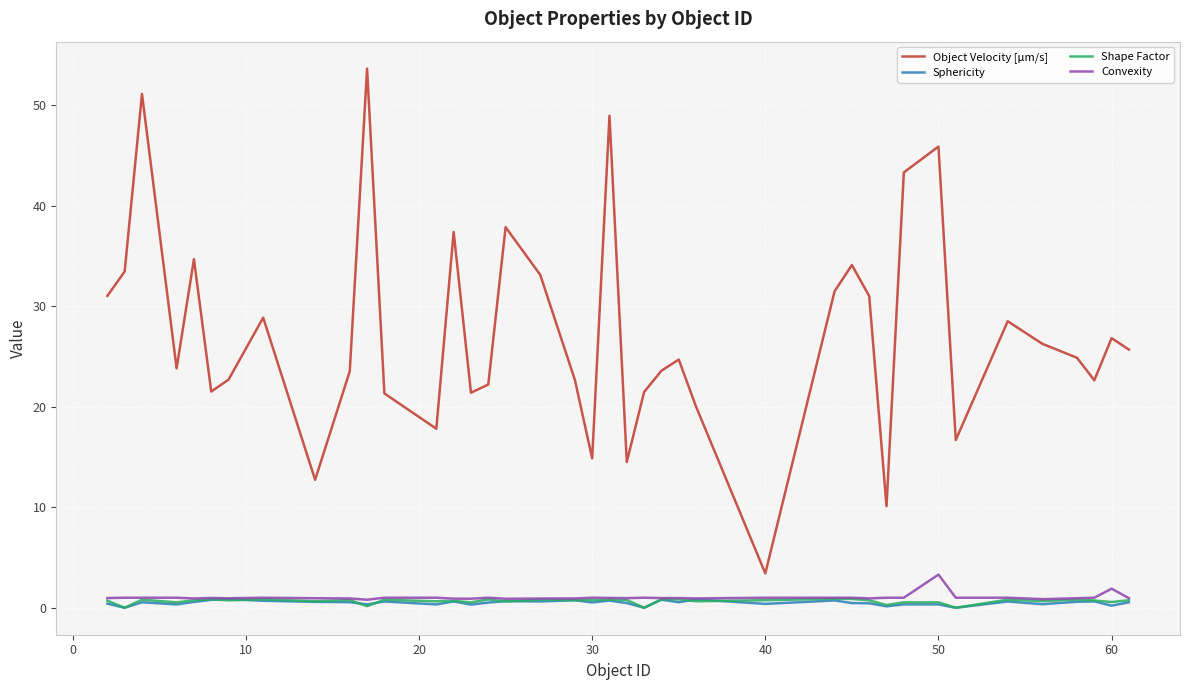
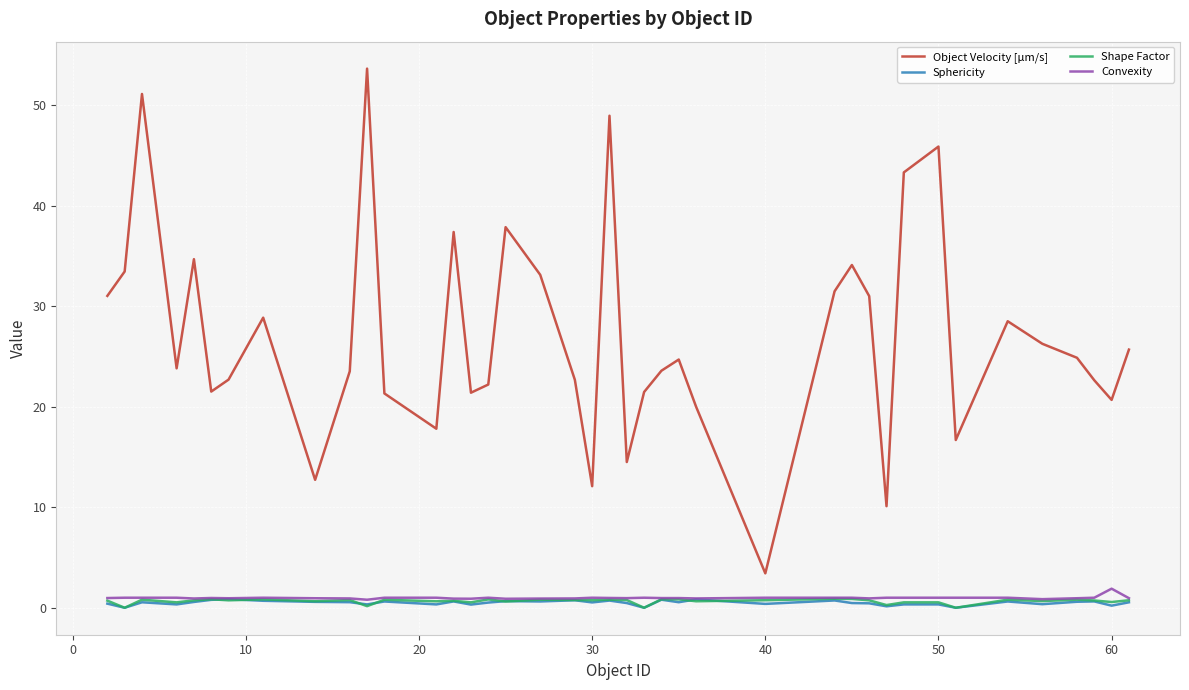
  {
    "Object Velocity [µm/s]": {
-     "30": 14.9,
+     "30": 12.1,
      "40": 3.4,
      "50": 45.9,
-     "60": 26.8
+     "60": 20.7
    },
    "Sphericity": {
      "40": 0.4,
      "60": 0.2
    },
    "Shape Factor": {
      "60": 0.6
    },
    "Convexity": {
-     "50": 3.3,
+     "50": 1.0,
      "60": 1.9
    }
  }
